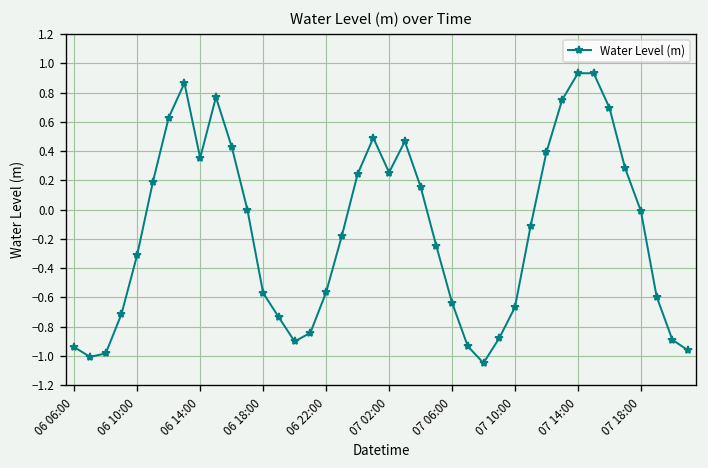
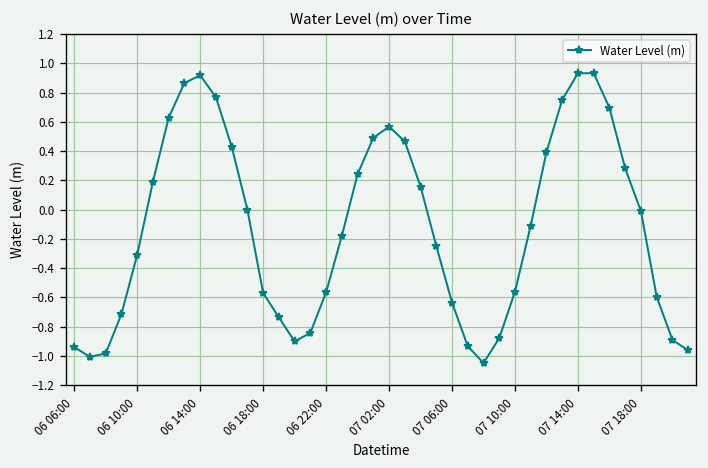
  {
    "06 06:00": -0.94,
    "06 10:00": -0.31,
-   "06 14:00": 0.35,
+   "06 14:00": 0.92,
    "06 18:00": -0.57,
    "06 22:00": -0.57,
-   "07 02:00": 0.25,
+   "07 02:00": 0.57,
    "07 06:00": -0.64,
-   "07 10:00": -0.67,
+   "07 10:00": -0.56,
    "07 14:00": 0.93,
    "07 18:00": -0.01
  }
